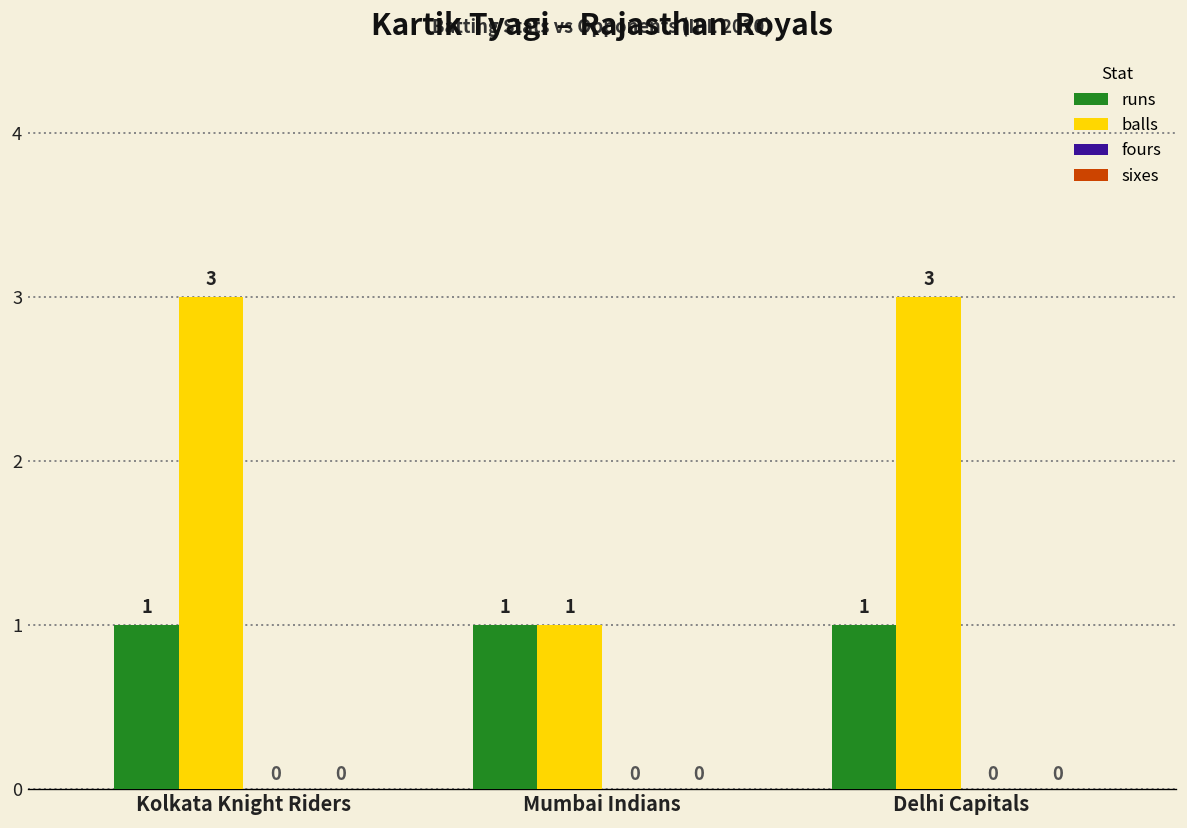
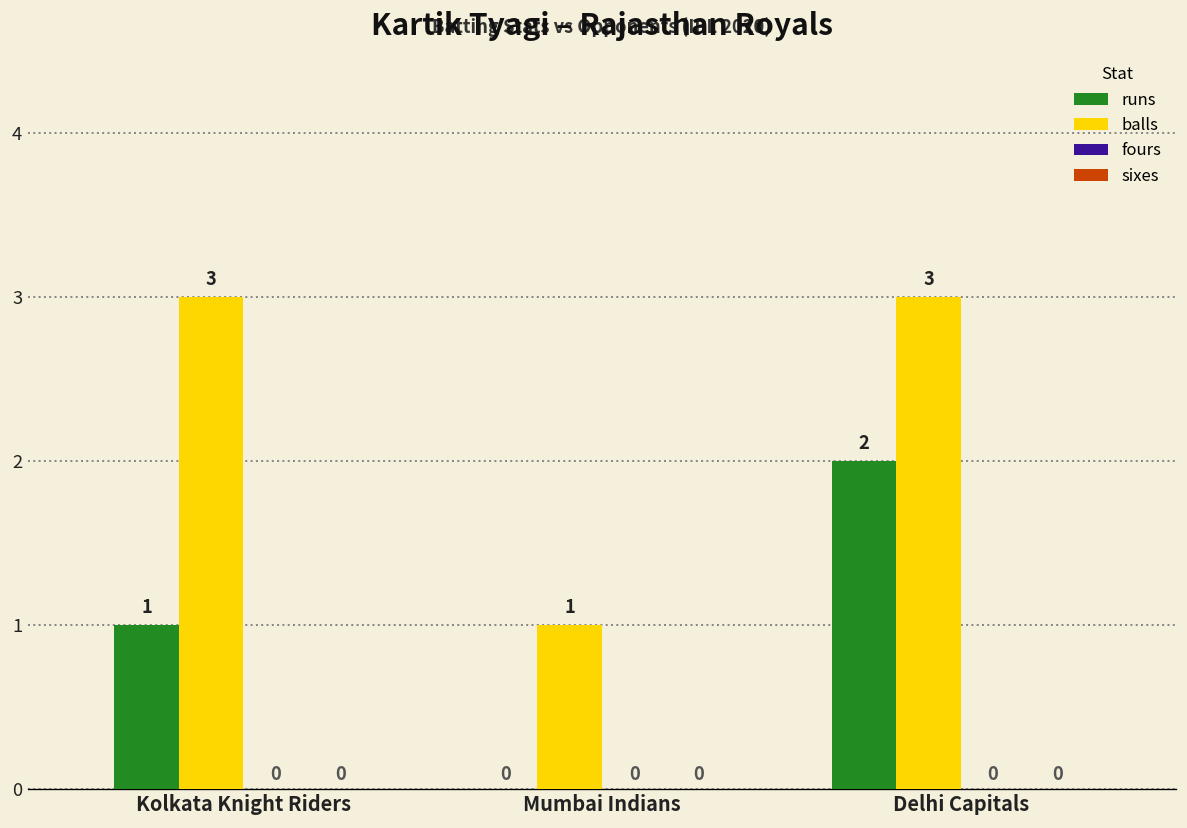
  {
    "runs": {
      "Kolkata Knight Riders": 1,
-     "Mumbai Indians": 1,
-     "Delhi Capitals": 1
+     "Mumbai Indians": 0,
+     "Delhi Capitals": 2
    },
    "balls": {
      "Kolkata Knight Riders": 3,
      "Mumbai Indians": 1,
      "Delhi Capitals": 3
    },
    "fours": {
      "Kolkata Knight Riders": 0,
      "Mumbai Indians": 0,
      "Delhi Capitals": 0
    },
    "sixes": {
      "Kolkata Knight Riders": 0,
      "Mumbai Indians": 0,
      "Delhi Capitals": 0
    }
  }
